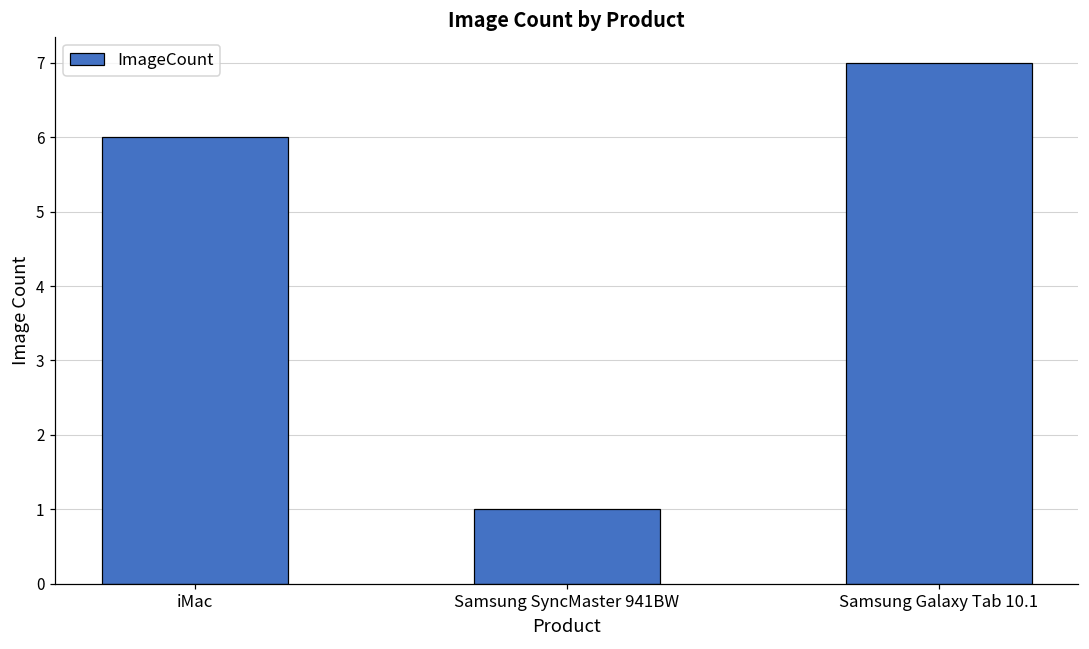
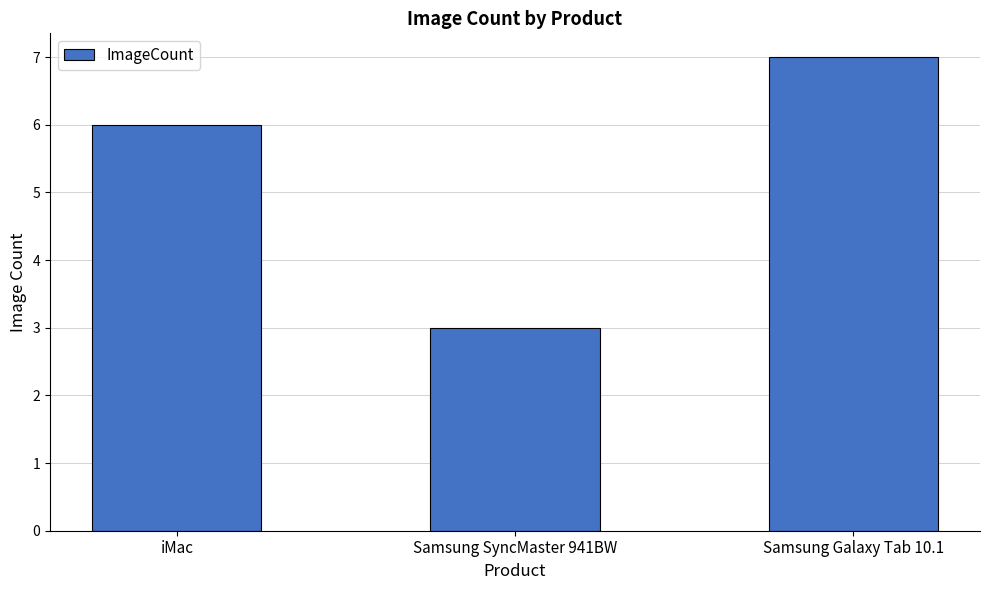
  {
    "iMac": 6,
-   "Samsung SyncMaster 941BW": 1,
+   "Samsung SyncMaster 941BW": 3,
    "Samsung Galaxy Tab 10.1": 7
  }
